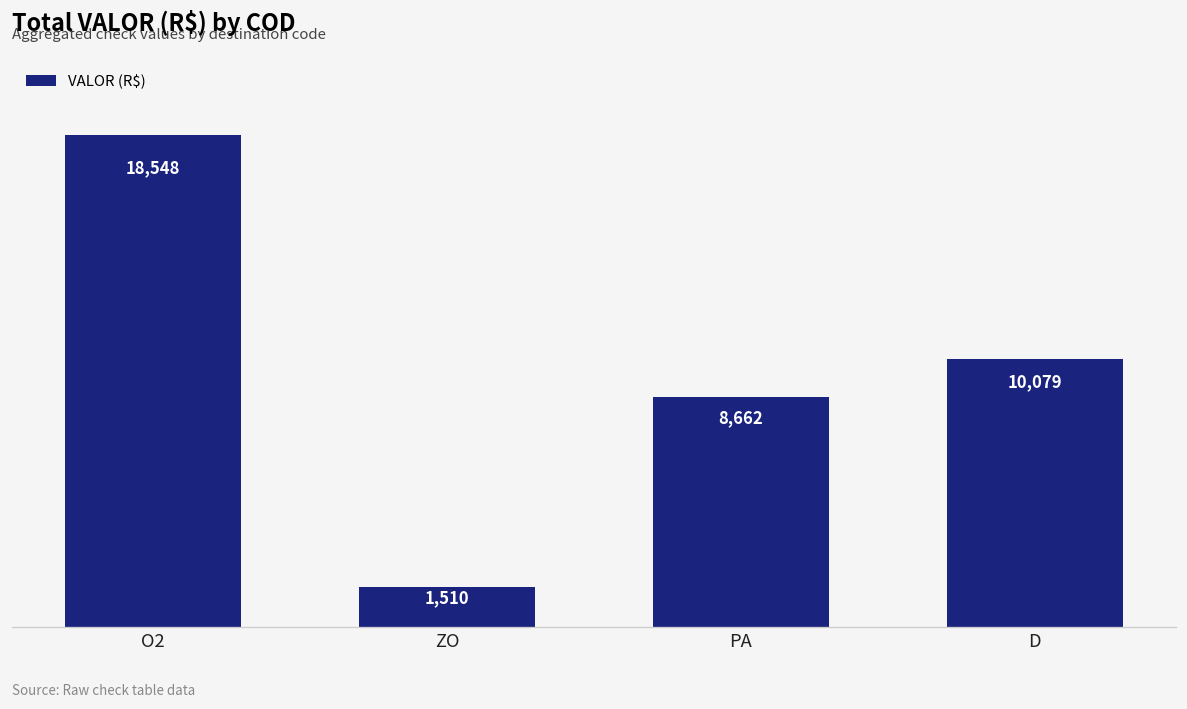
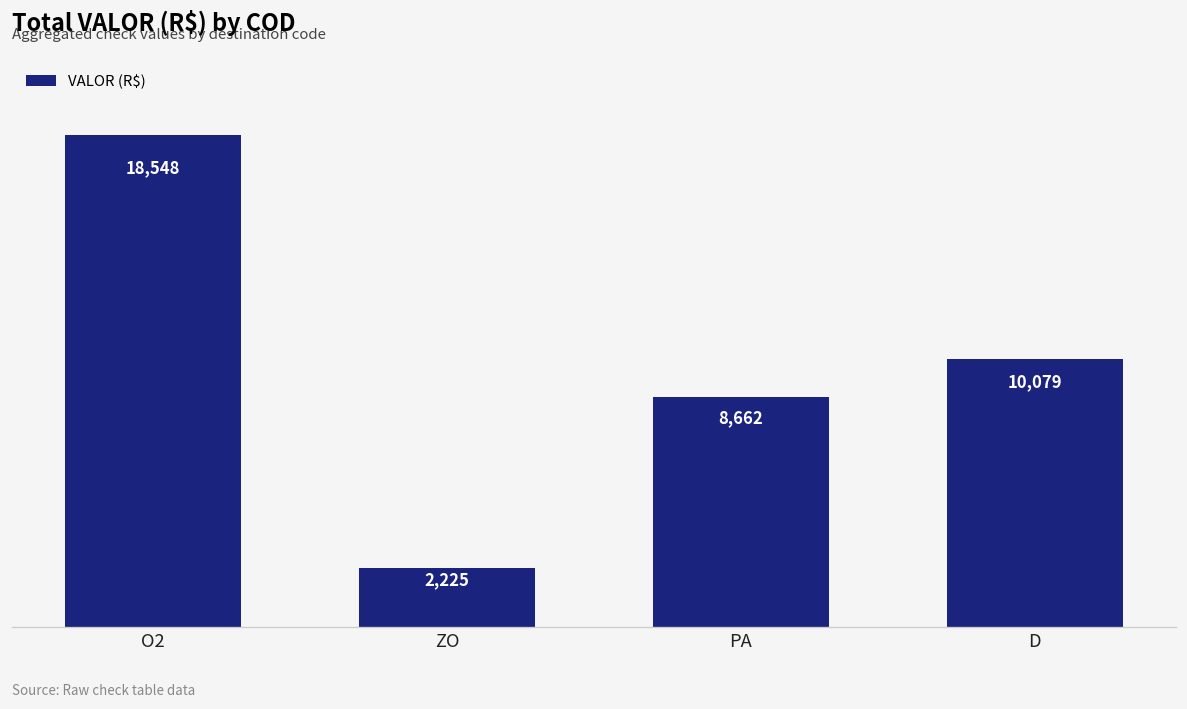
  {
    "O2": "18,548",
-   "ZO": "1,510",
+   "ZO": "2,225",
    "PA": "8,662",
    "D": "10,079"
  }
